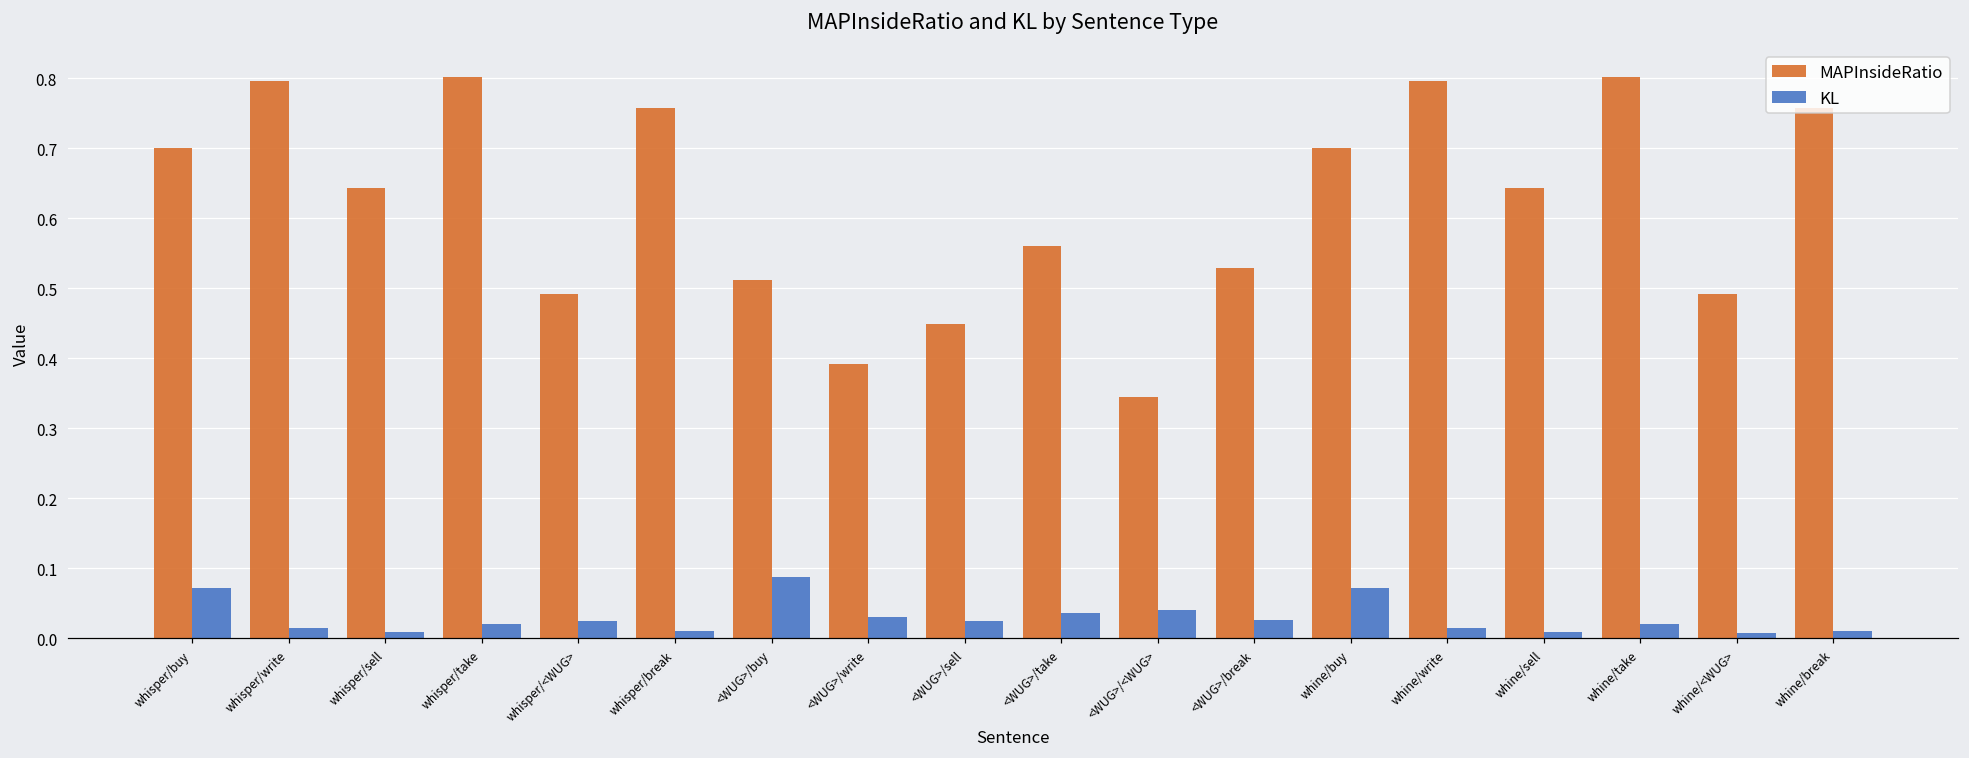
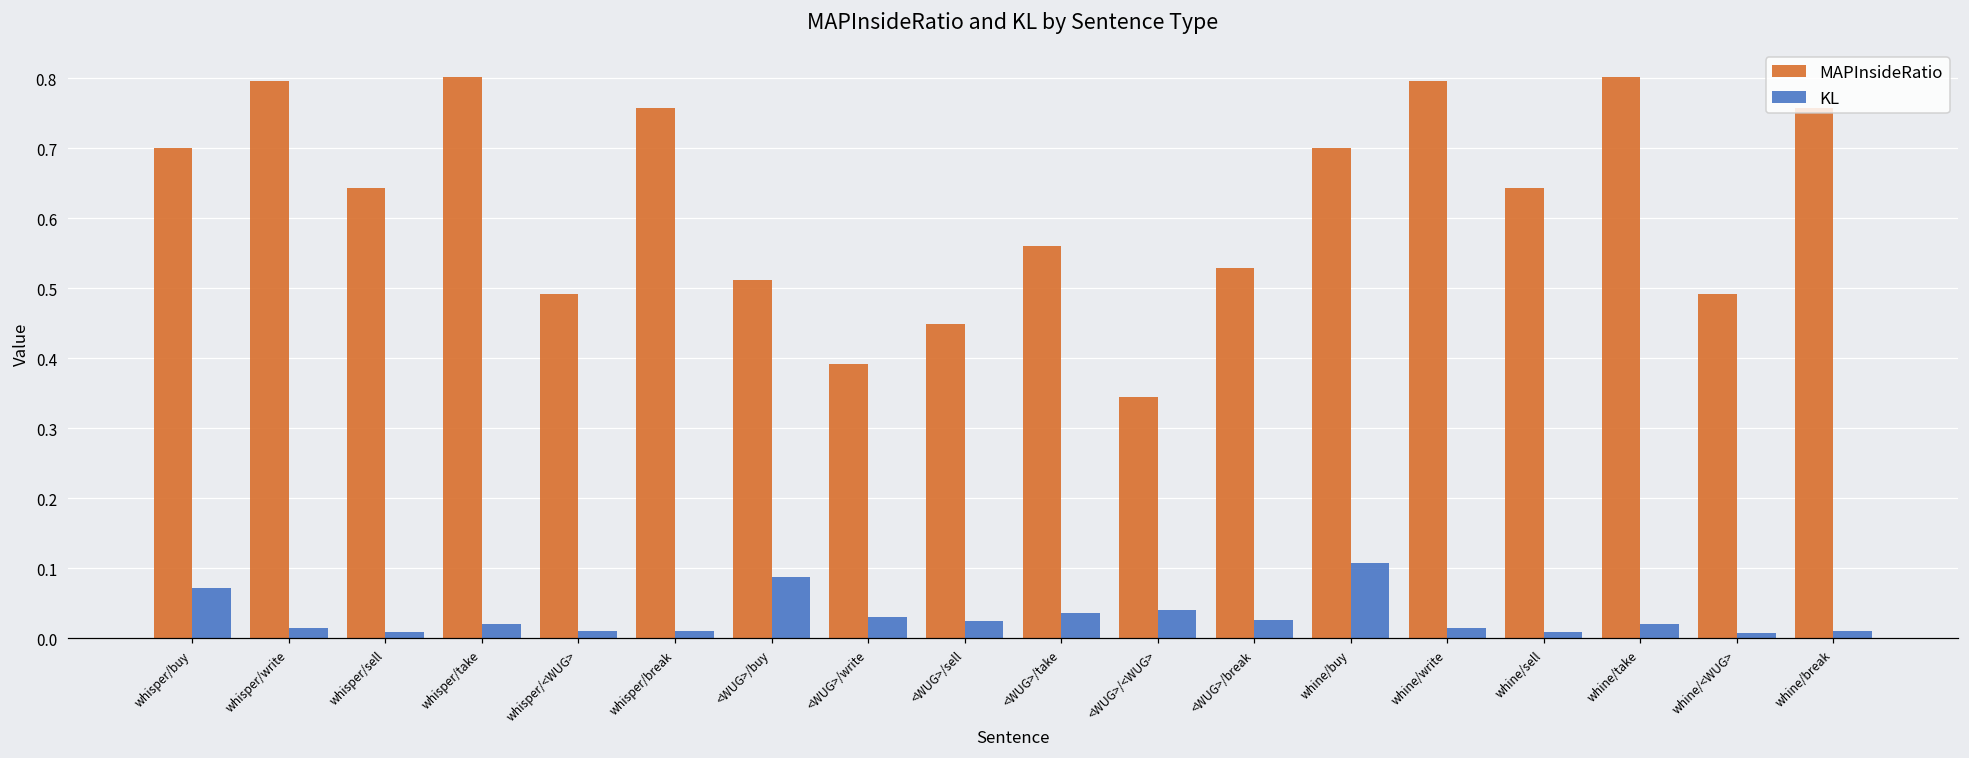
  {
    "MAPInsideRatio": {
      "whisper/buy": 0.70,
      "whisper/write": 0.80,
      "whisper/sell": 0.64,
      "whisper/take": 0.80,
      "whisper/<WUG>": 0.49,
      "whisper/break": 0.76,
      "<WUG>/buy": 0.51,
      "<WUG>/write": 0.39,
      "<WUG>/sell": 0.45,
      "<WUG>/take": 0.56,
      "<WUG>/<WUG>": 0.34,
      "<WUG>/break": 0.53,
      "whine/buy": 0.70,
      "whine/write": 0.80,
      "whine/sell": 0.64,
      "whine/take": 0.80,
      "whine/<WUG>": 0.49
    },
    "KL": {
      "whisper/buy": 0.07,
      "whisper/write": 0.01,
      "whisper/sell": 0.01,
      "whisper/take": 0.02,
-     "whisper/<WUG>": 0.03,
+     "whisper/<WUG>": 0.01,
      "whisper/break": 0.01,
      "<WUG>/buy": 0.09,
      "<WUG>/write": 0.03,
      "<WUG>/sell": 0.02,
      "<WUG>/take": 0.04,
      "<WUG>/<WUG>": 0.04,
      "<WUG>/break": 0.03,
-     "whine/buy": 0.07,
+     "whine/buy": 0.11,
      "whine/write": 0.01,
      "whine/sell": 0.01,
      "whine/take": 0.02,
      "whine/<WUG>": 0.01,
      "whine/break": 0.01
    }
  }
